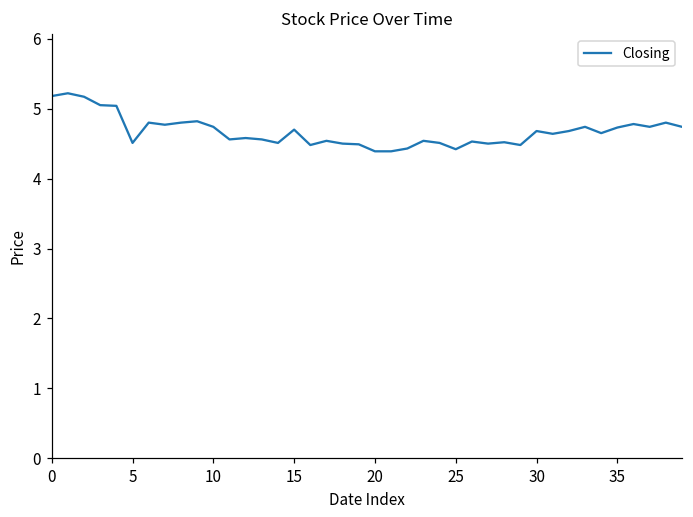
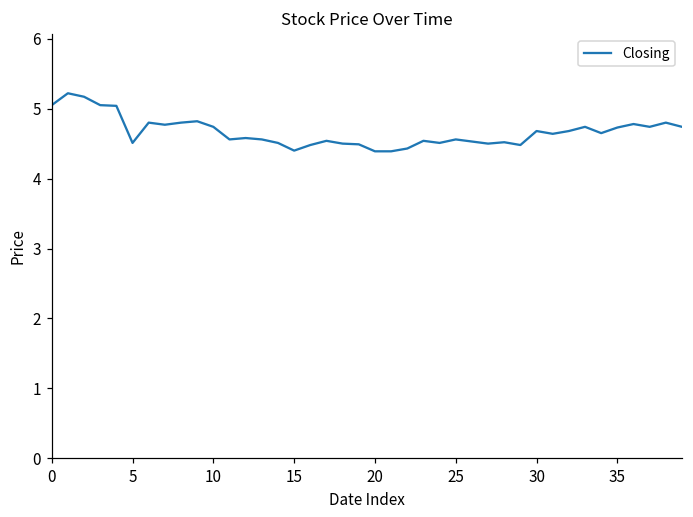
  {
-   "0": 5.2,
+   "0": 5.1,
    "5": 4.5,
    "10": 4.7,
-   "15": 4.7,
+   "15": 4.4,
    "20": 4.4,
-   "25": 4.4,
+   "25": 4.6,
    "30": 4.7,
    "35": 4.7
  }
